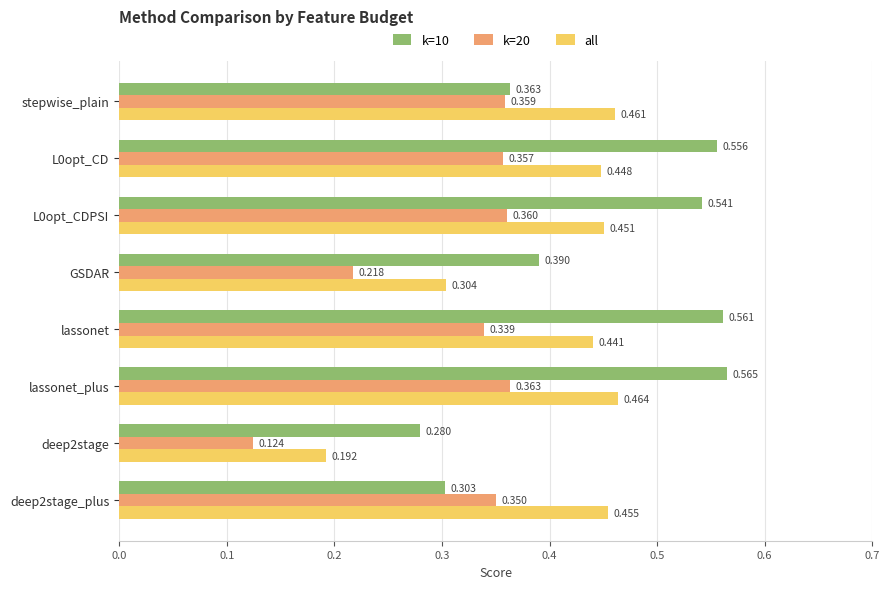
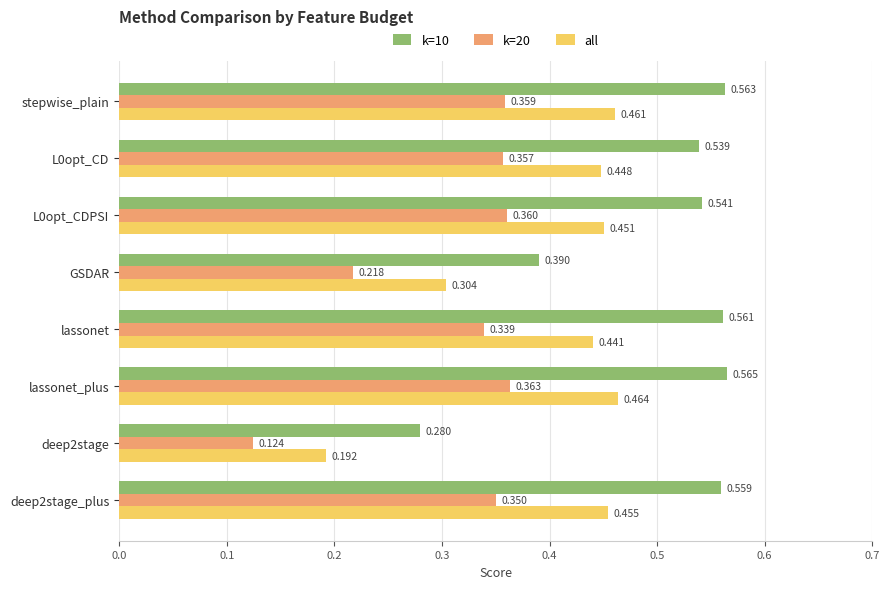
  {
    "k=10": {
-     "stepwise_plain": 0.363,
-     "L0opt_CD": 0.556,
+     "stepwise_plain": 0.563,
+     "L0opt_CD": 0.539,
      "L0opt_CDPSI": 0.541,
      "GSDAR": 0.390,
      "lassonet": 0.561,
      "lassonet_plus": 0.565,
      "deep2stage": 0.280,
-     "deep2stage_plus": 0.303
+     "deep2stage_plus": 0.559
    }
  }
